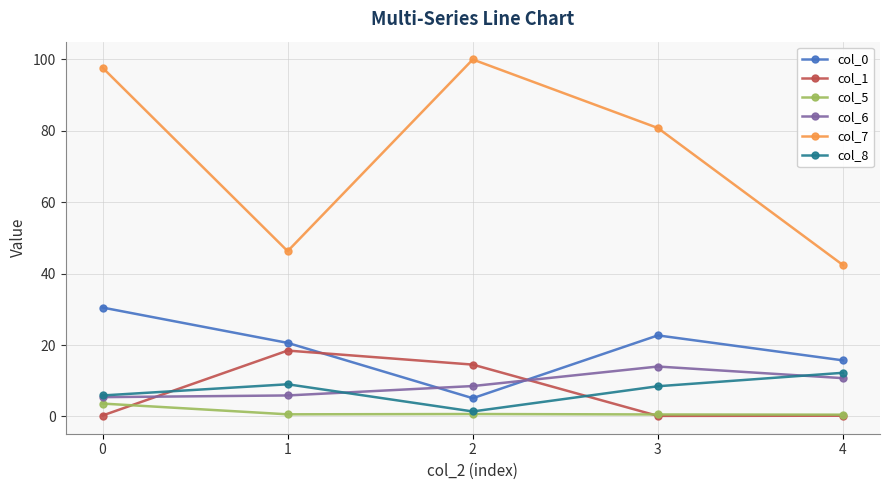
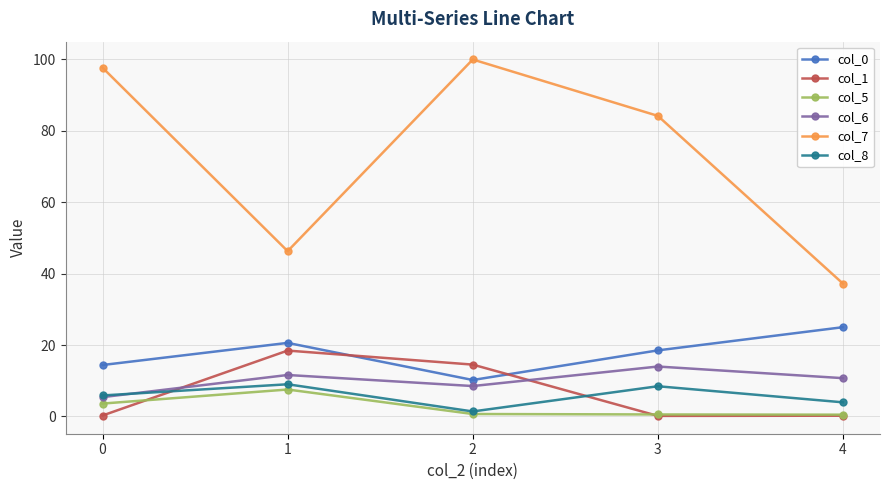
  {
    "col_0": {
-     "0": 31,
+     "0": 14,
      "1": 21,
-     "2": 5,
-     "3": 23,
-     "4": 16
+     "2": 10,
+     "3": 19,
+     "4": 25
    },
    "col_1": {
      "0": 0,
      "1": 18,
      "2": 15
    },
    "col_5": {
      "0": 4,
-     "1": 1
+     "1": 8
    },
    "col_6": {
-     "1": 6,
+     "1": 12,
      "2": 9,
      "3": 14,
      "4": 11
    },
    "col_7": {
      "0": 98,
      "1": 46,
      "2": 100,
-     "3": 81,
-     "4": 42
+     "3": 84,
+     "4": 37
    },
    "col_8": {
      "1": 9,
      "3": 8,
-     "4": 12
+     "4": 4
    }
  }
